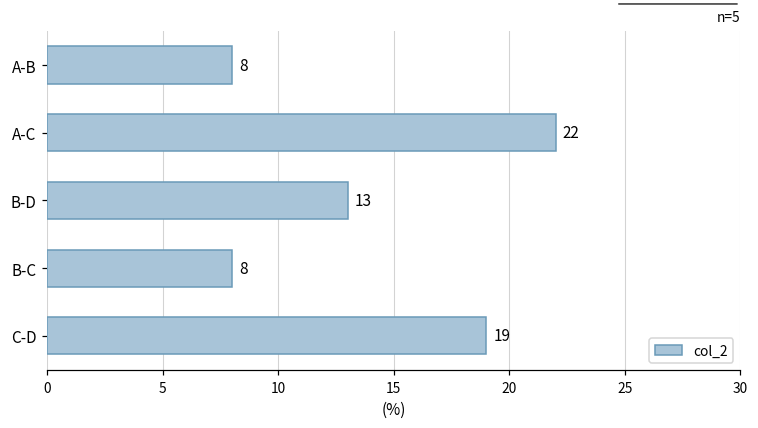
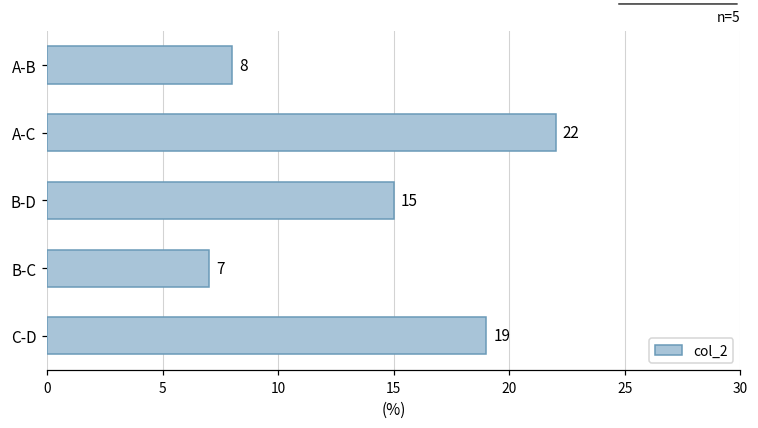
  {
    "A-B": 8,
    "A-C": 22,
-   "B-D": 13,
-   "B-C": 8,
+   "B-D": 15,
+   "B-C": 7,
    "C-D": 19
  }
